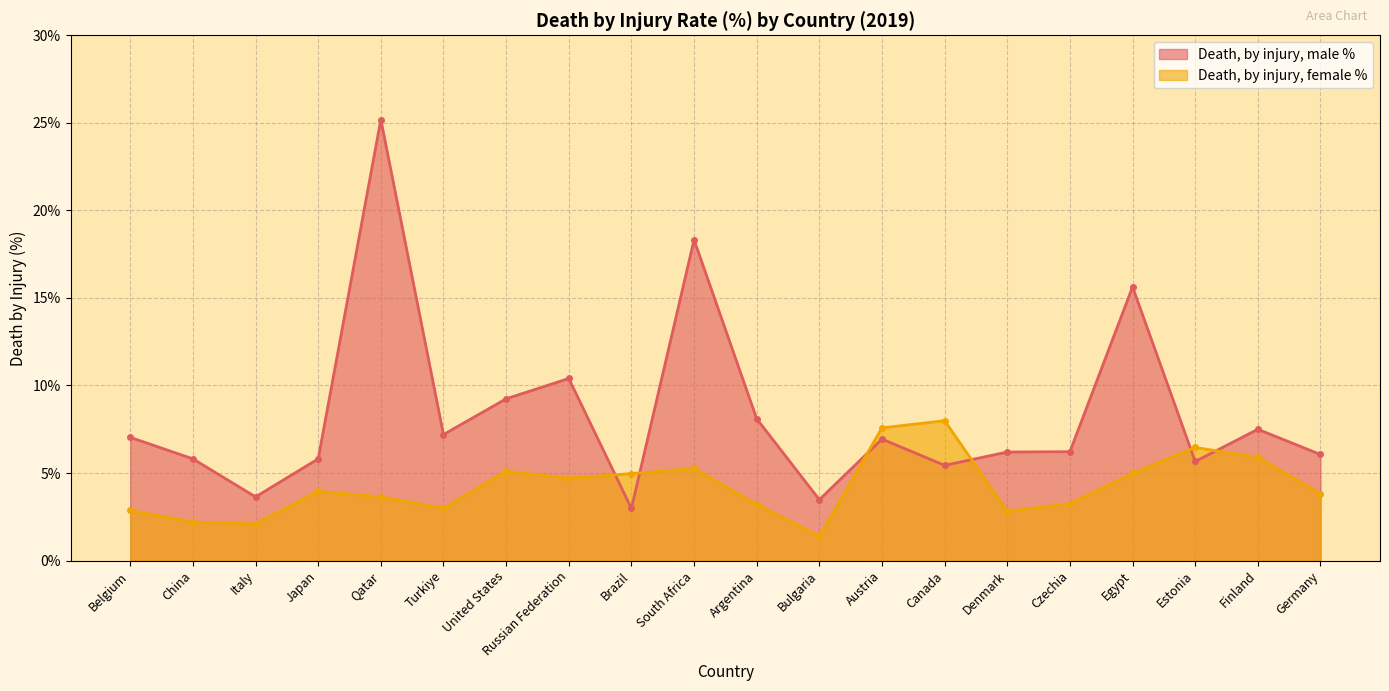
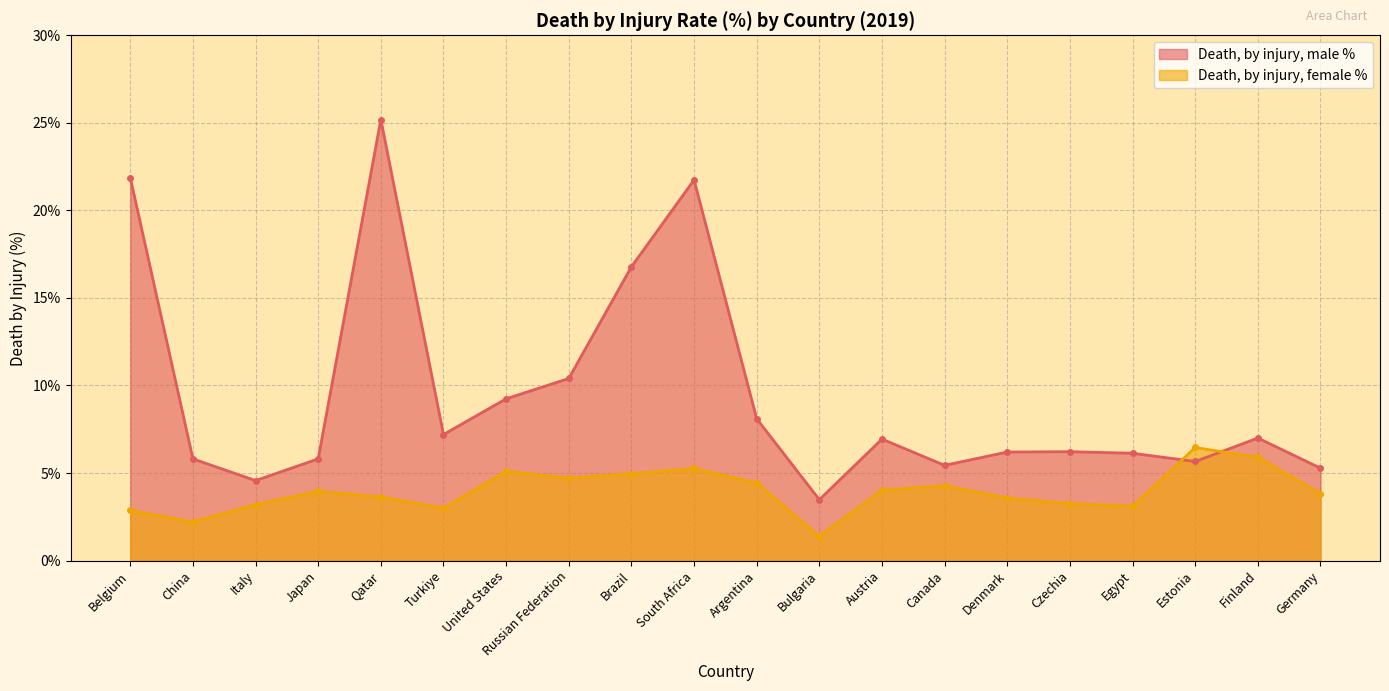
  {
    "Death, by injury, male %": {
-     "Belgium": "7.0%",
+     "Belgium": "21.9%",
      "China": "5.8%",
-     "Italy": "3.6%",
+     "Italy": "4.6%",
      "Japan": "5.8%",
      "Qatar": "25.2%",
      "Turkiye": "7.2%",
      "United States": "9.2%",
      "Russian Federation": "10.4%",
-     "Brazil": "3.0%",
-     "South Africa": "18.3%",
+     "Brazil": "16.8%",
+     "South Africa": "21.7%",
      "Argentina": "8.1%",
      "Bulgaria": "3.5%",
      "Austria": "6.9%",
      "Canada": "5.4%",
      "Denmark": "6.2%",
      "Czechia": "6.2%",
-     "Egypt": "15.6%",
+     "Egypt": "6.1%",
      "Estonia": "5.7%",
-     "Finland": "7.5%",
-     "Germany": "6.1%"
+     "Finland": "7.0%",
+     "Germany": "5.3%"
    },
    "Death, by injury, female %": {
      "Belgium": "2.9%",
      "China": "2.2%",
-     "Italy": "2.1%",
+     "Italy": "3.2%",
      "Japan": "4.0%",
      "Qatar": "3.6%",
      "Turkiye": "3.0%",
      "United States": "5.1%",
      "Russian Federation": "4.7%",
      "Brazil": "5.0%",
      "South Africa": "5.3%",
-     "Argentina": "3.2%",
+     "Argentina": "4.4%",
      "Bulgaria": "1.4%",
-     "Austria": "7.6%",
-     "Canada": "8.0%",
-     "Denmark": "2.8%",
+     "Austria": "4.0%",
+     "Canada": "4.3%",
+     "Denmark": "3.6%",
      "Czechia": "3.3%",
-     "Egypt": "5.0%",
+     "Egypt": "3.1%",
      "Estonia": "6.5%",
      "Finland": "5.9%",
      "Germany": "3.8%"
    }
  }
